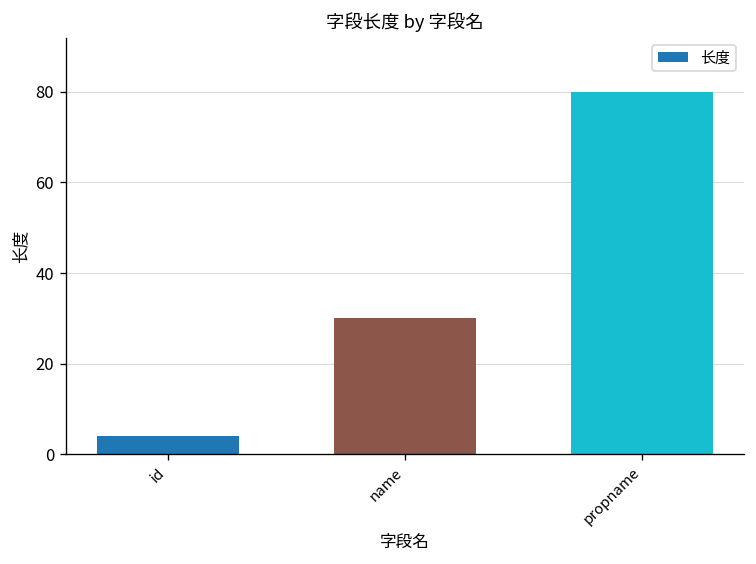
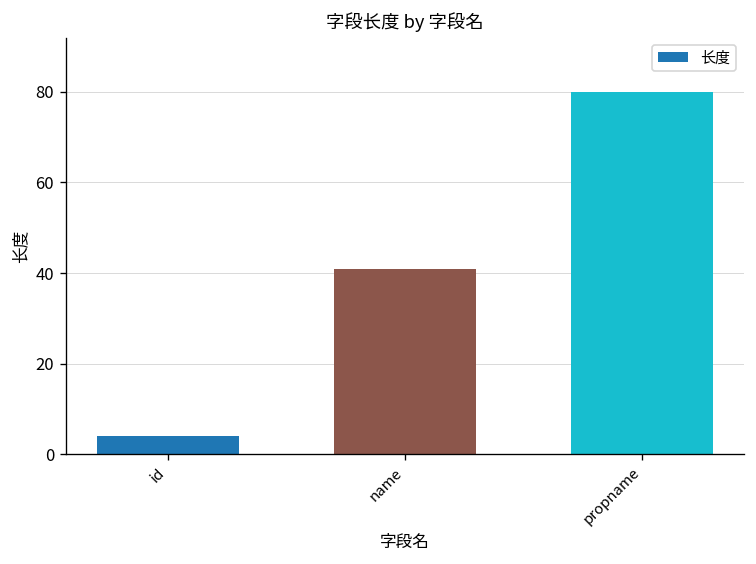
  {
    "id": 4,
-   "name": 30,
+   "name": 41,
    "propname": 80
  }
